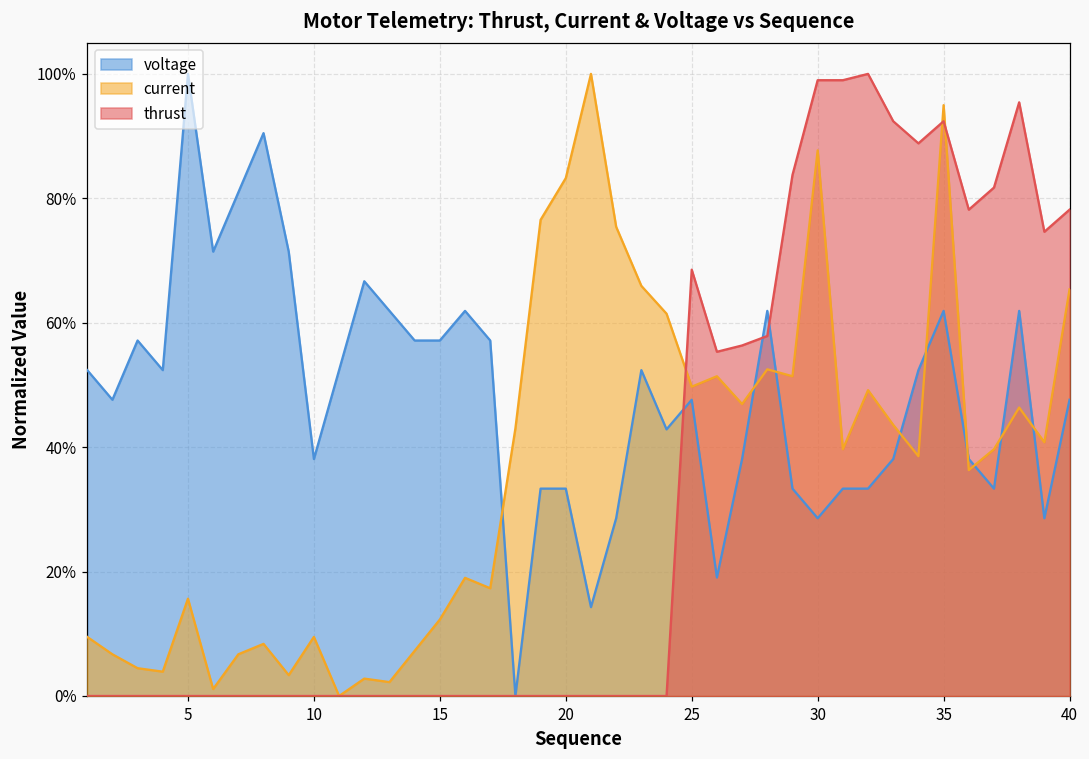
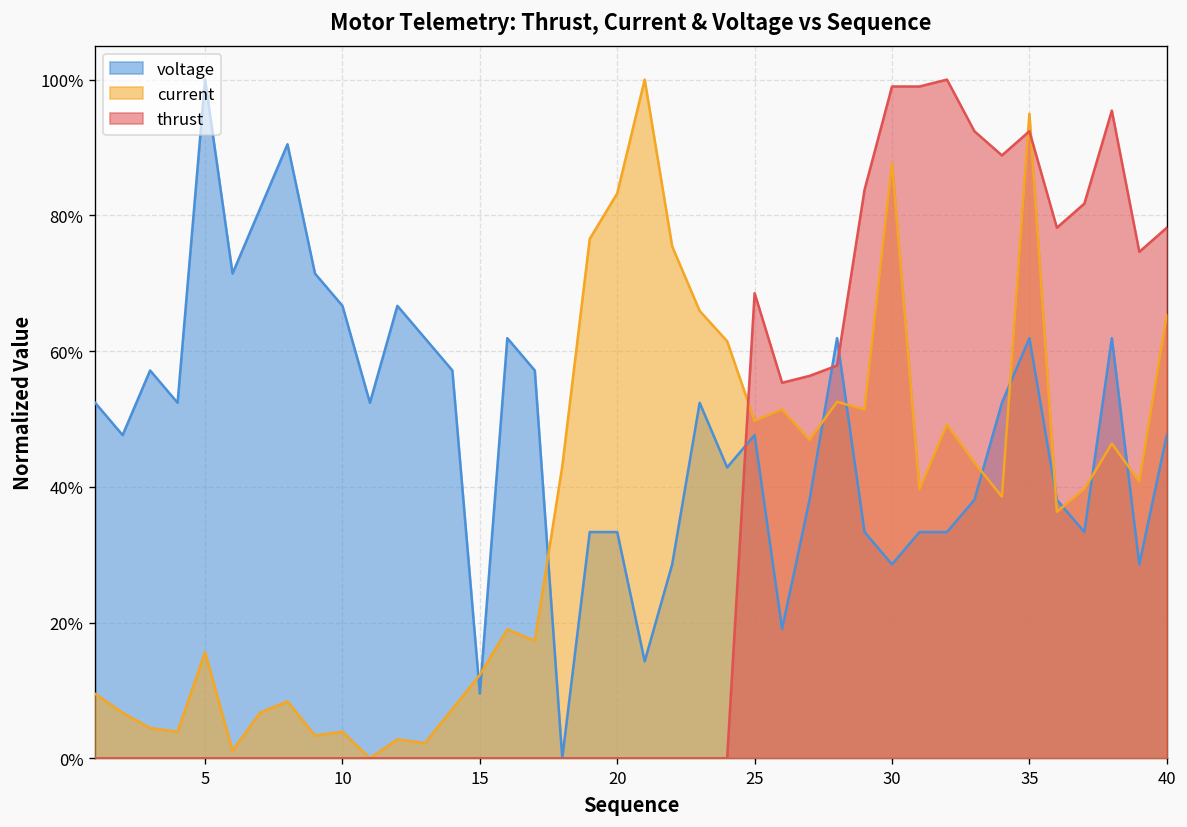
  {
    "voltage": {
-     "10": "38%",
-     "15": "57%",
+     "10": "67%",
+     "15": "10%",
      "20": "33%",
      "25": "48%",
      "30": "29%",
      "35": "62%",
      "40": "48%"
    },
    "current": {
      "5": "16%",
-     "10": "9%",
+     "10": "4%",
      "15": "12%",
      "20": "83%",
      "25": "50%",
      "30": "88%",
      "35": "95%",
      "40": "65%"
    },
    "thrust": {
      "5": "0%",
      "10": "0%",
      "15": "0%",
      "20": "0%",
      "25": "69%",
      "30": "99%",
      "35": "92%",
      "40": "78%"
    }
  }
